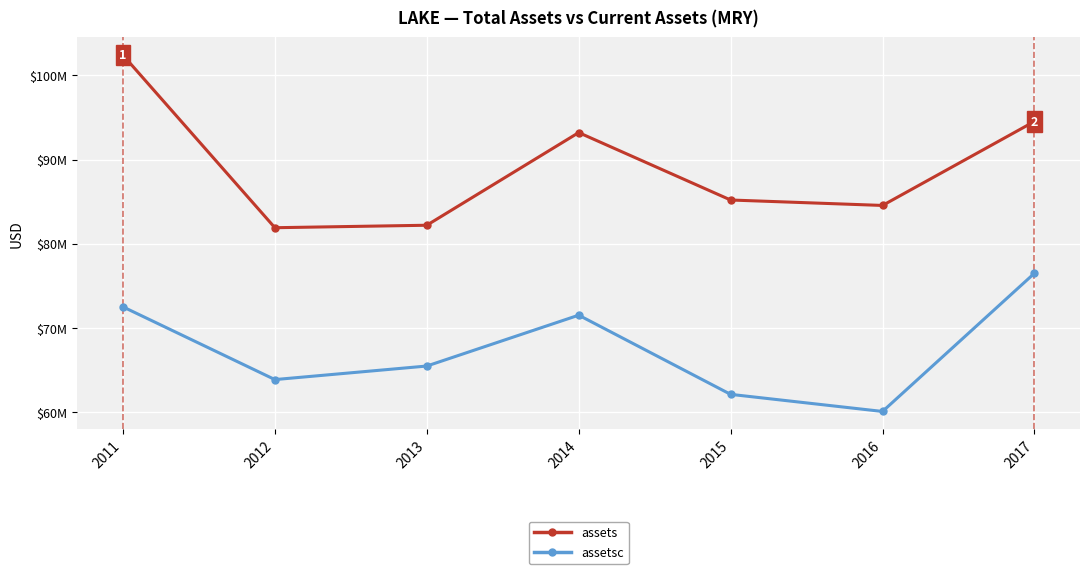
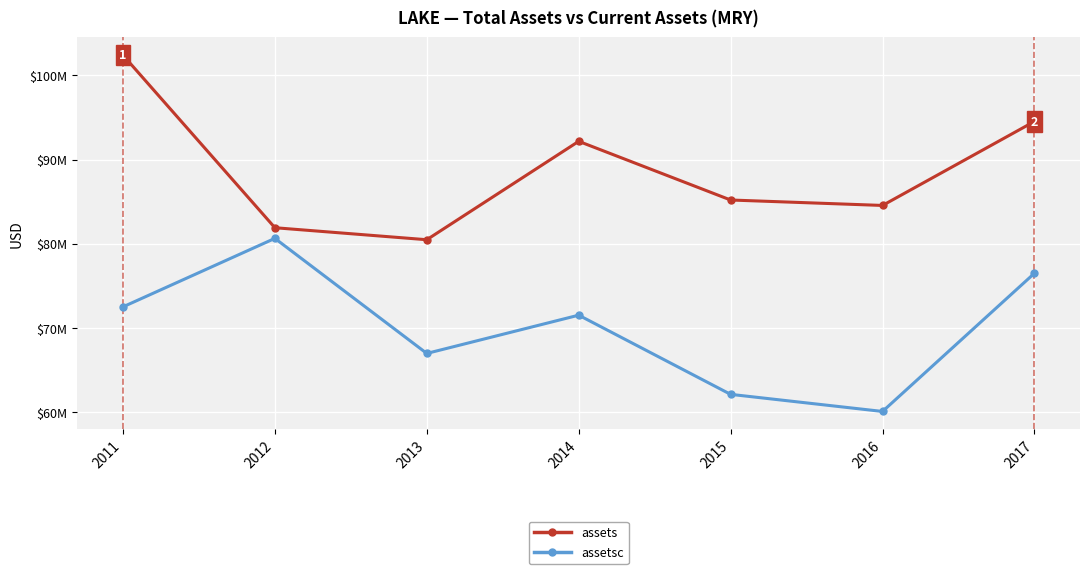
  {
    "assets": {
      "2012": "$82000000",
-     "2013": "$82000000",
-     "2014": "$93000000",
+     "2013": "$80000000",
+     "2014": "$92000000",
      "2015": "$85000000",
      "2016": "$85000000"
    },
    "assetsc": {
      "2011": "$73000000",
-     "2012": "$64000000",
-     "2013": "$65000000",
+     "2012": "$81000000",
+     "2013": "$67000000",
      "2014": "$72000000",
      "2015": "$62000000",
      "2016": "$60000000",
      "2017": "$77000000"
    }
  }
